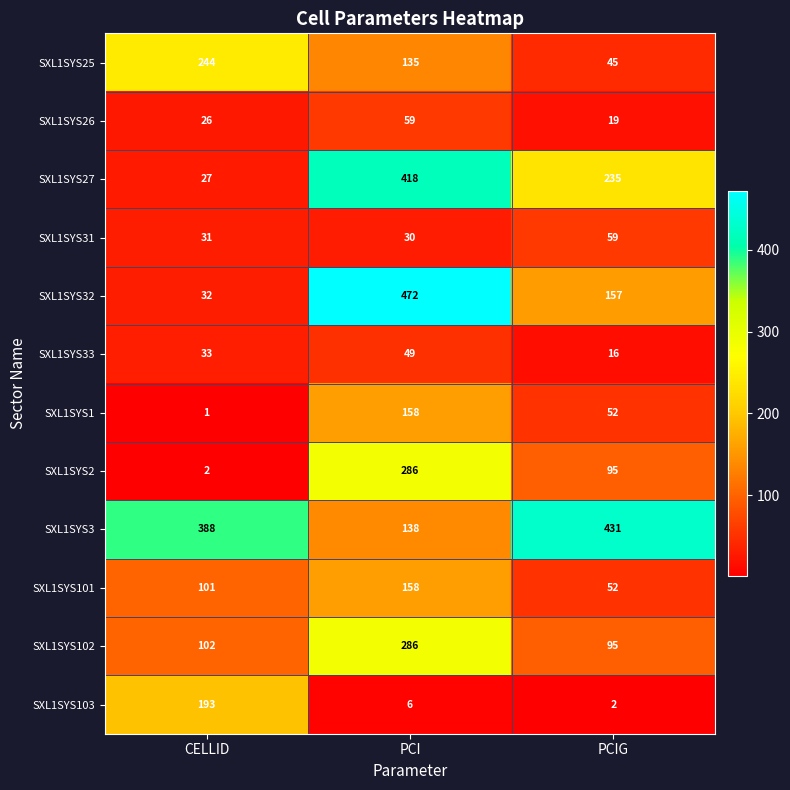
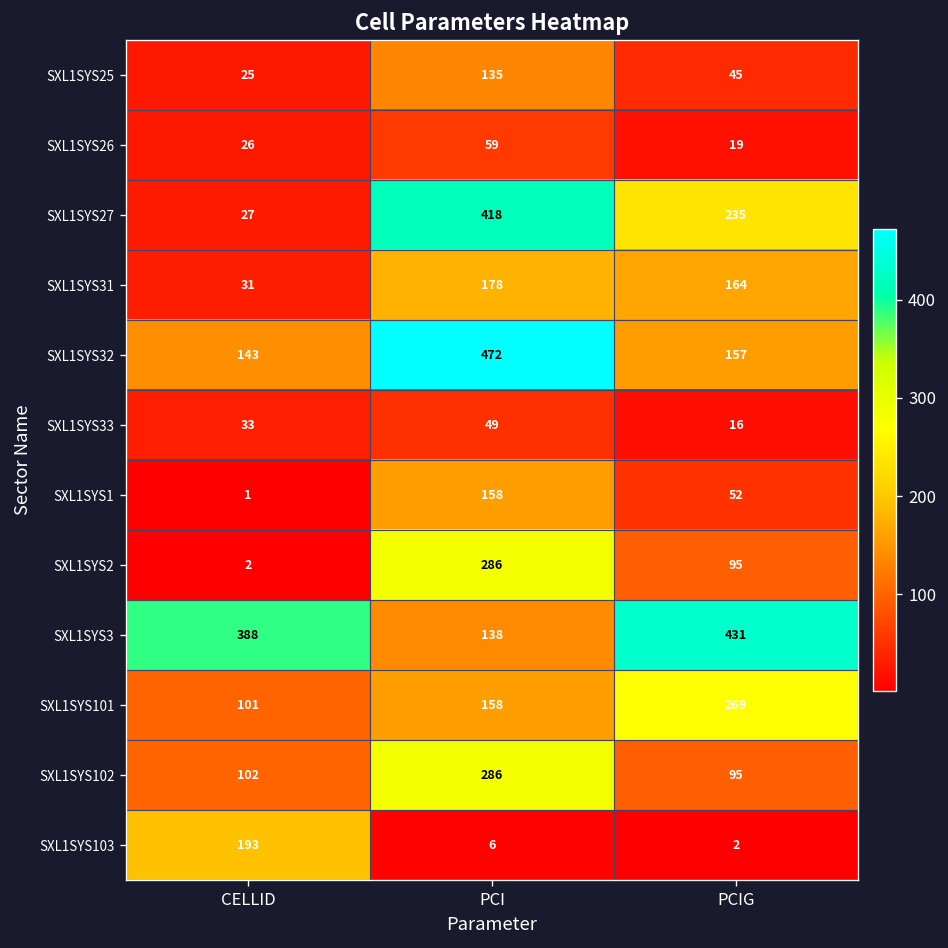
  {
    "SXL1SYS25": {
-     "CELLID": 244,
+     "CELLID": 25,
      "PCI": 135,
      "PCIG": 45
    },
    "SXL1SYS26": {
      "CELLID": 26,
      "PCI": 59,
      "PCIG": 19
    },
    "SXL1SYS27": {
      "CELLID": 27,
      "PCI": 418,
      "PCIG": 235
    },
    "SXL1SYS31": {
      "CELLID": 31,
-     "PCI": 30,
-     "PCIG": 59
+     "PCI": 178,
+     "PCIG": 164
    },
    "SXL1SYS32": {
-     "CELLID": 32,
+     "CELLID": 143,
      "PCI": 472,
      "PCIG": 157
    },
    "SXL1SYS33": {
      "CELLID": 33,
      "PCI": 49,
      "PCIG": 16
    },
    "SXL1SYS1": {
      "CELLID": 1,
      "PCI": 158,
      "PCIG": 52
    },
    "SXL1SYS2": {
      "CELLID": 2,
      "PCI": 286,
      "PCIG": 95
    },
    "SXL1SYS3": {
      "CELLID": 388,
      "PCI": 138,
      "PCIG": 431
    },
    "SXL1SYS101": {
      "CELLID": 101,
      "PCI": 158,
-     "PCIG": 52
+     "PCIG": 269
    },
    "SXL1SYS102": {
      "CELLID": 102,
      "PCI": 286,
      "PCIG": 95
    },
    "SXL1SYS103": {
      "CELLID": 193,
      "PCI": 6,
      "PCIG": 2
    }
  }
